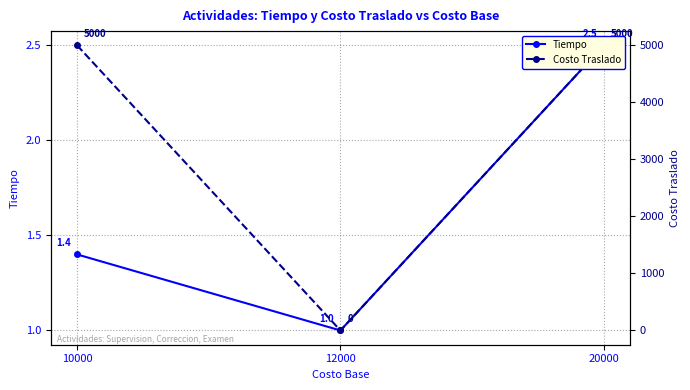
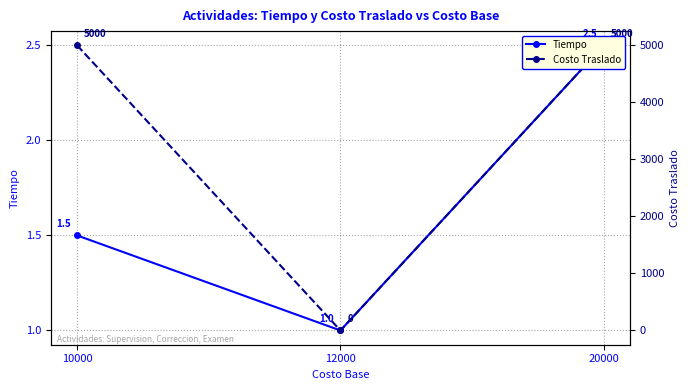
  {
    "Tiempo": {
-     "10000": 1.4,
+     "10000": 1.5,
      "12000": 1.0
    },
    "Costo Traslado": {
      "10000": 5000,
      "12000": 0
    }
  }
